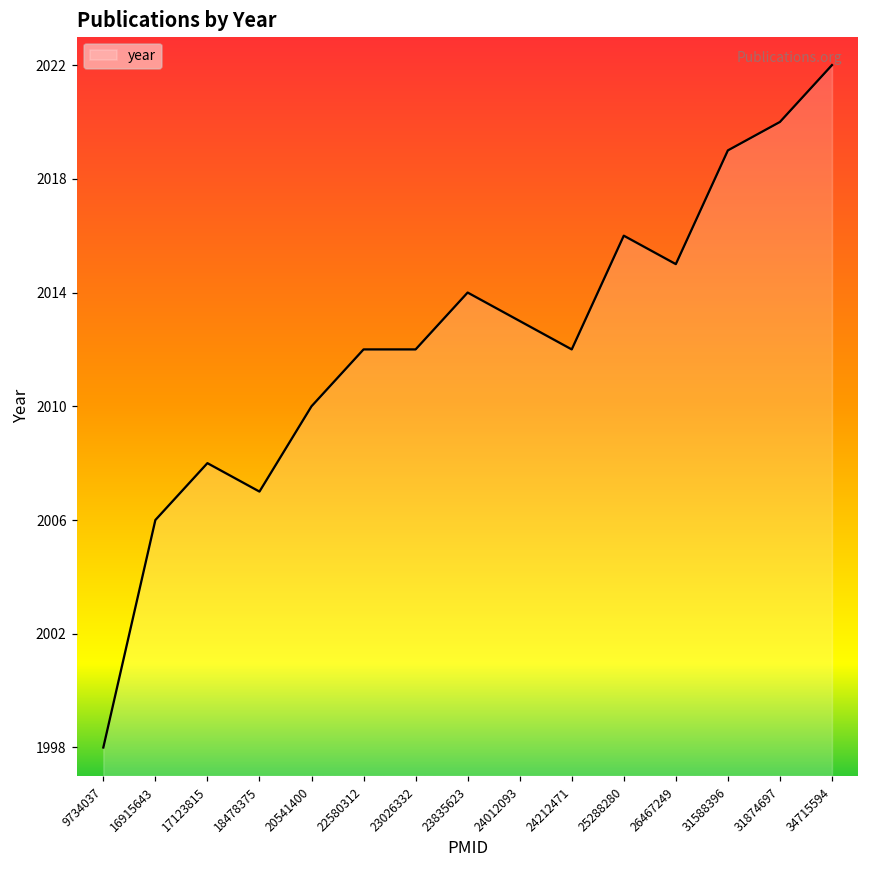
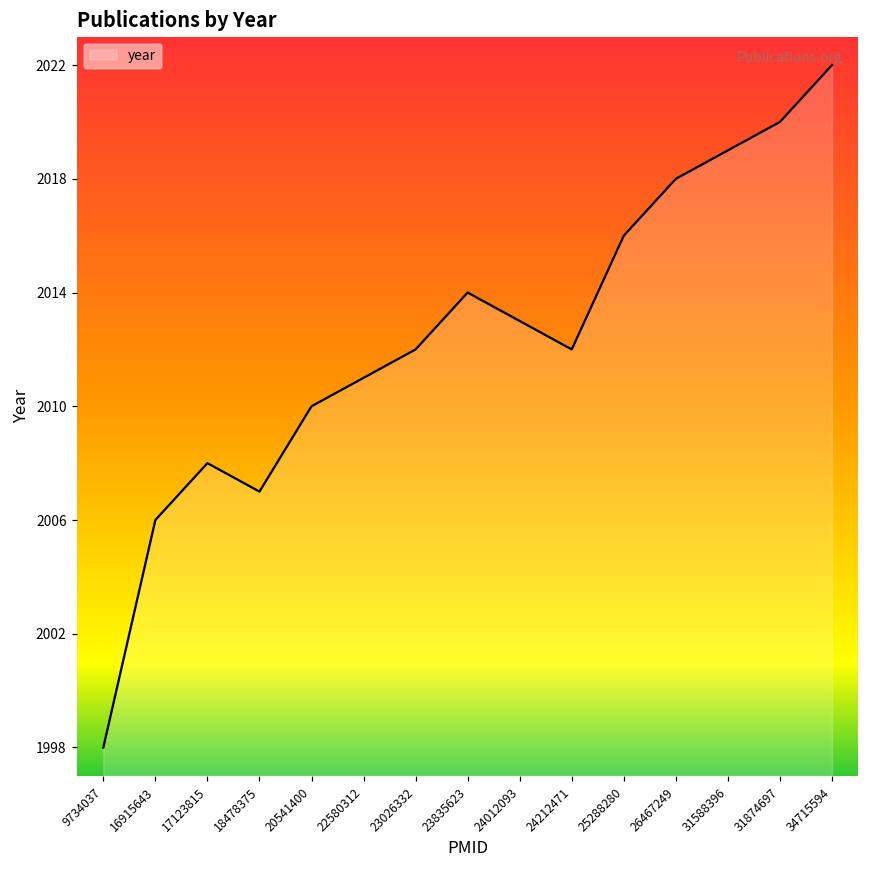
  {
    "9734037": 1998,
    "16915643": 2006,
    "17123815": 2008,
    "18478375": 2007,
    "20541400": 2010,
-   "22580312": 2012,
+   "22580312": 2011,
    "23026332": 2012,
    "23835623": 2014,
    "24012093": 2013,
    "24212471": 2012,
    "25288280": 2016,
-   "26467249": 2015,
+   "26467249": 2018,
    "31588396": 2019,
    "31874697": 2020,
    "34715594": 2022
  }
